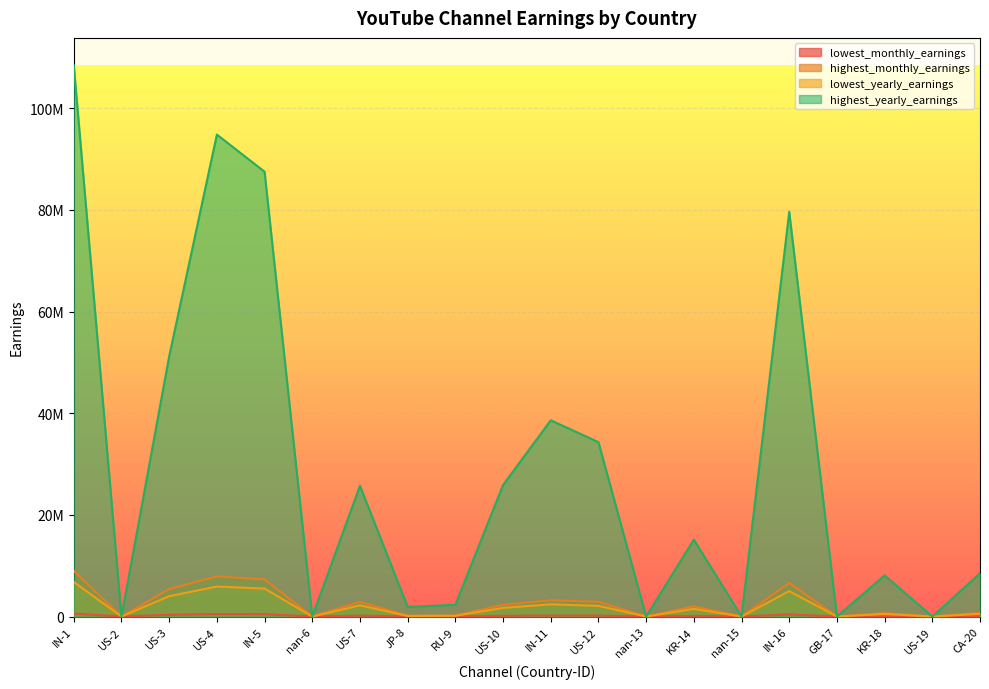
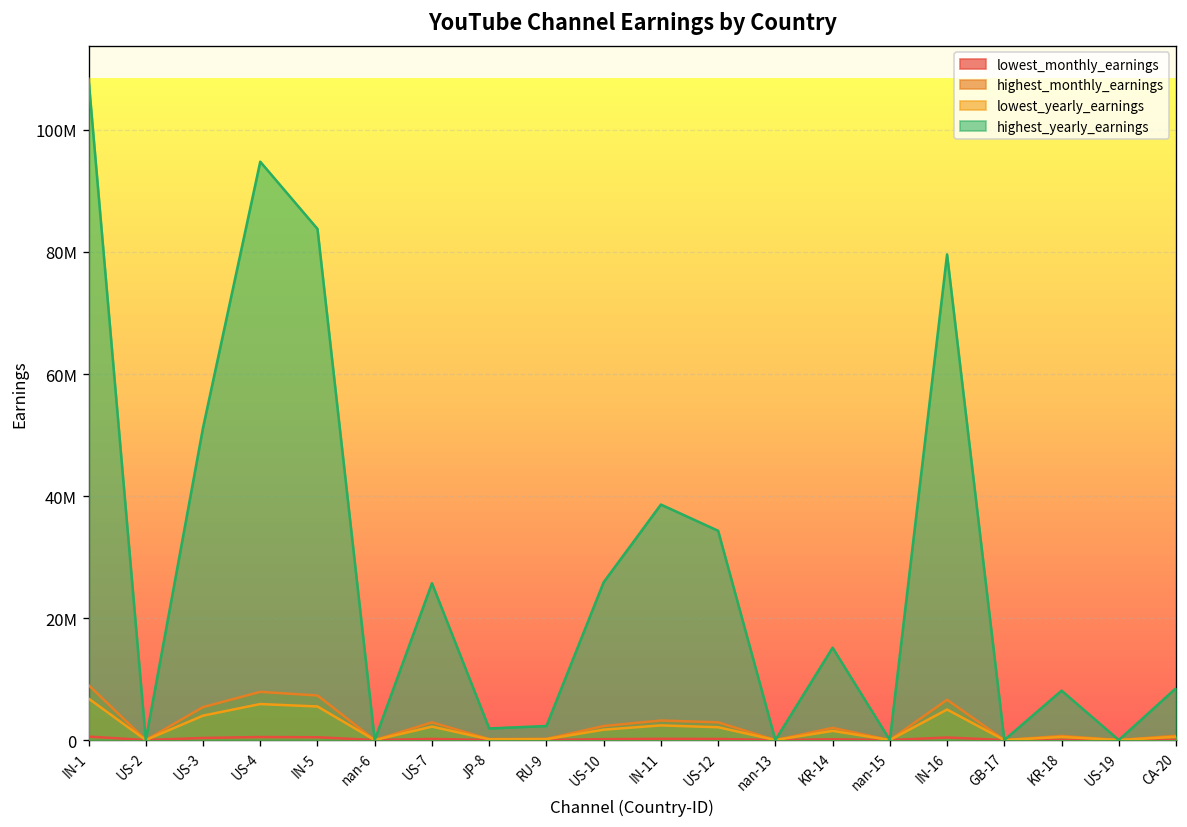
  {
    "highest_yearly_earnings": {
      "IN-1": 108000000,
      "US-3": 51000000,
      "US-4": 95000000,
-     "IN-5": 88000000,
+     "IN-5": 84000000,
      "US-7": 26000000,
      "JP-8": 2000000,
      "RU-9": 2000000,
      "US-10": 26000000,
      "IN-11": 39000000,
      "US-12": 34000000,
      "KR-14": 15000000,
      "IN-16": 80000000,
      "KR-18": 8000000,
      "CA-20": 9000000
    }
  }
